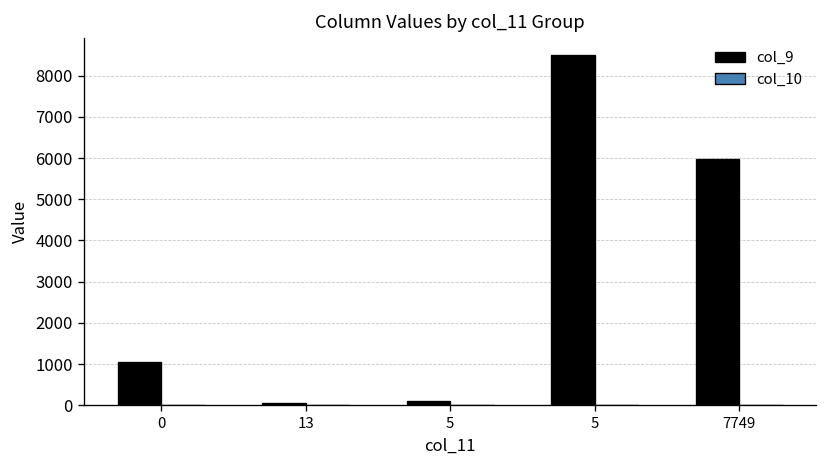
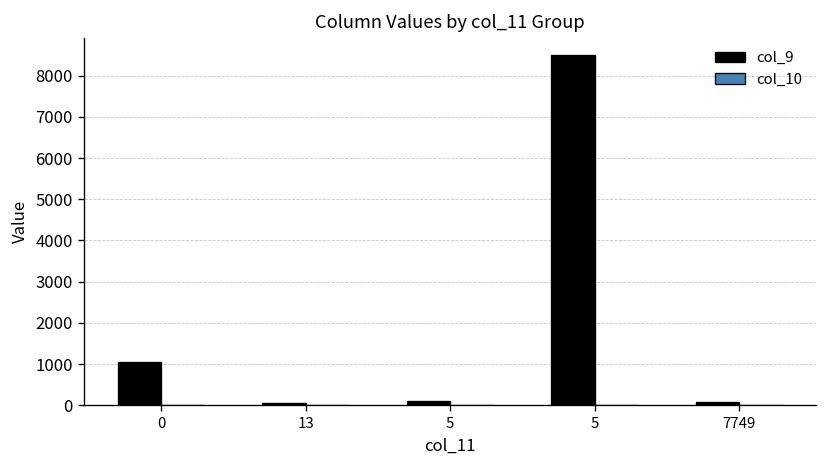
  {
    "col_9": {
      "0": 1100,
-     "7749": 6000
+     "7749": 100
    }
  }
